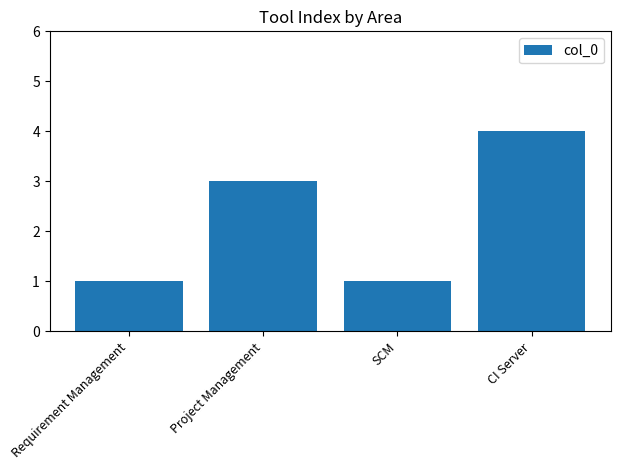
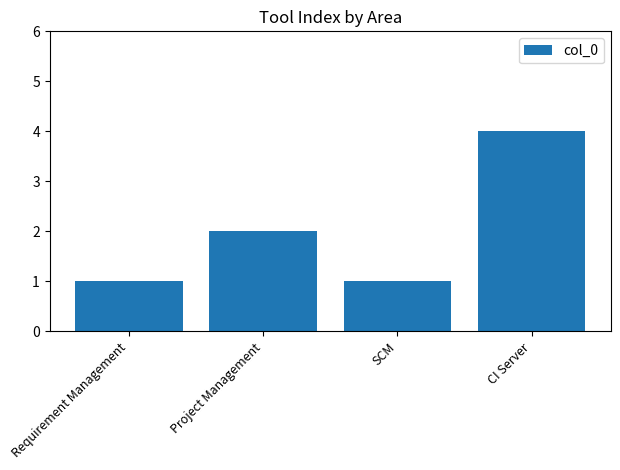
  {
    "Requirement Management": 1,
-   "Project Management": 3,
+   "Project Management": 2,
    "SCM": 1,
    "CI Server": 4
  }
